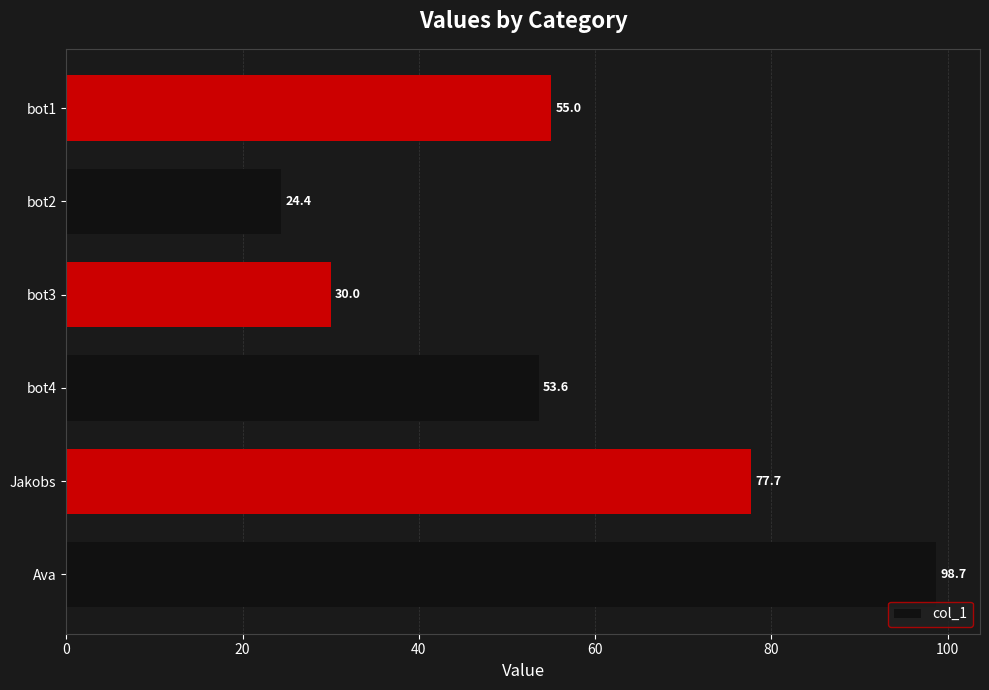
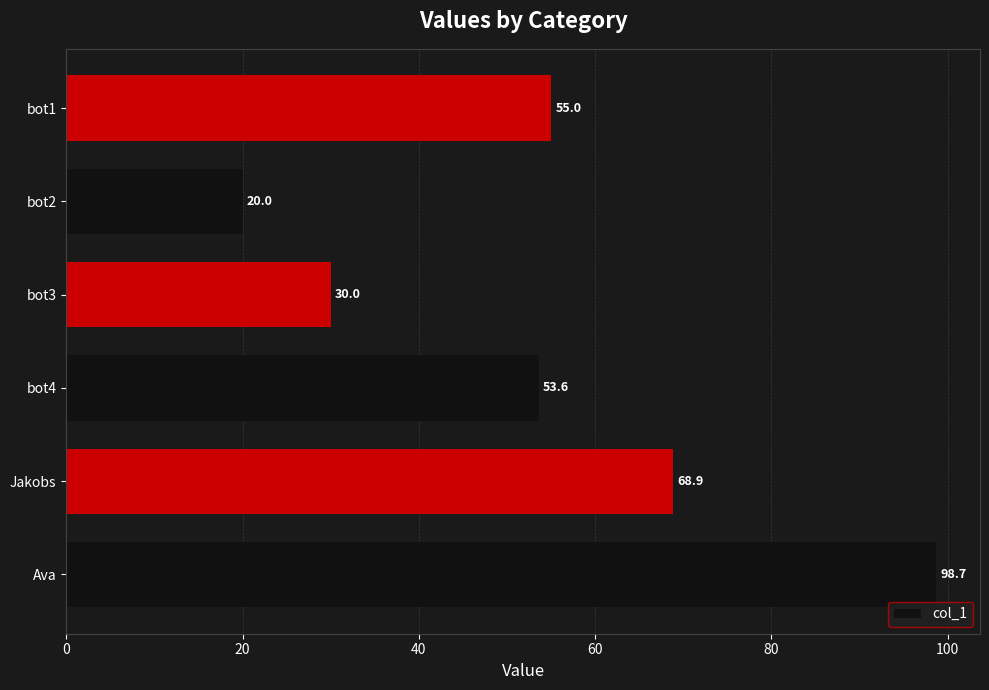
  {
    "bot1": 55.0,
-   "bot2": 24.4,
+   "bot2": 20.0,
    "bot3": 30.0,
    "bot4": 53.6,
-   "Jakobs": 77.7,
+   "Jakobs": 68.9,
    "Ava": 98.7
  }
